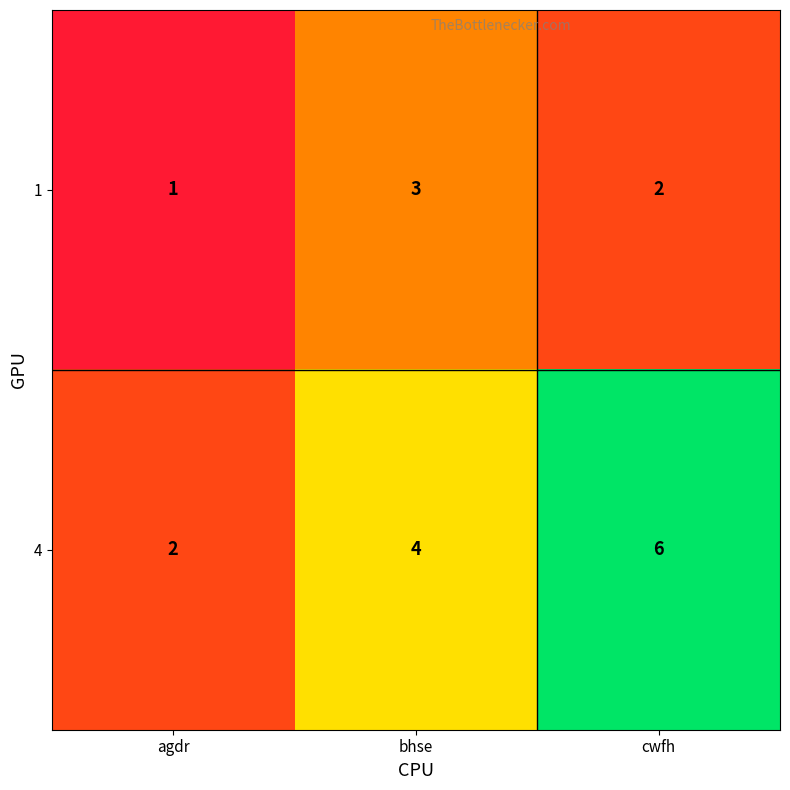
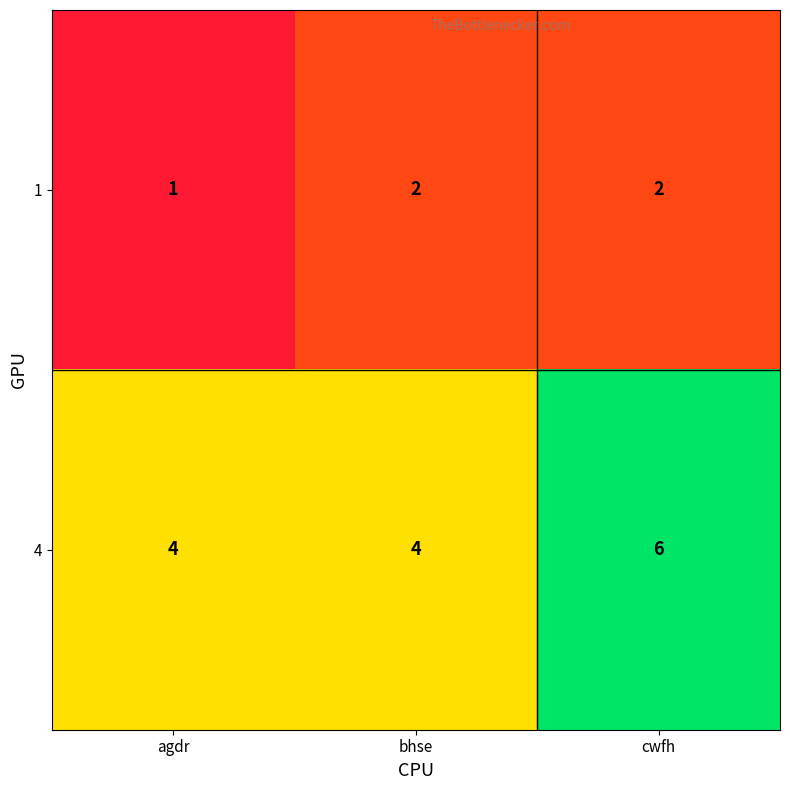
  {
    "1": {
      "agdr": 1,
-     "bhse": 3,
+     "bhse": 2,
      "cwfh": 2
    },
    "4": {
-     "agdr": 2,
+     "agdr": 4,
      "bhse": 4,
      "cwfh": 6
    }
  }
